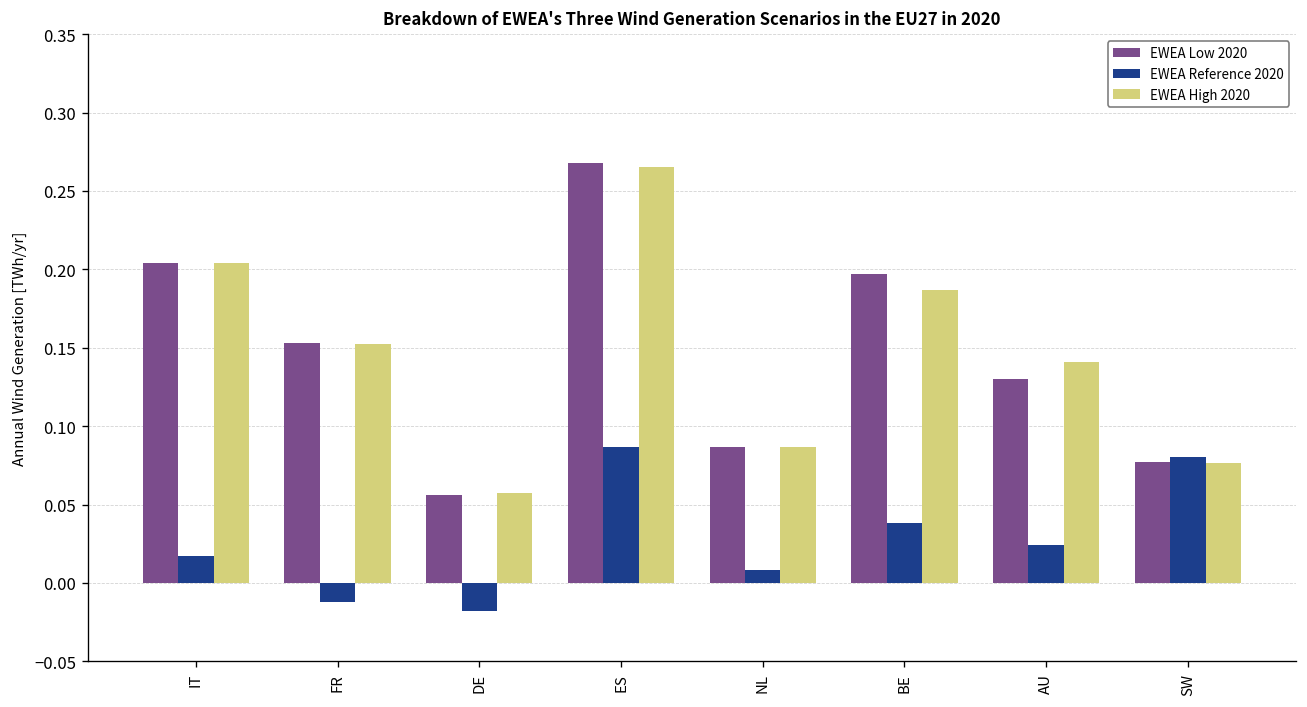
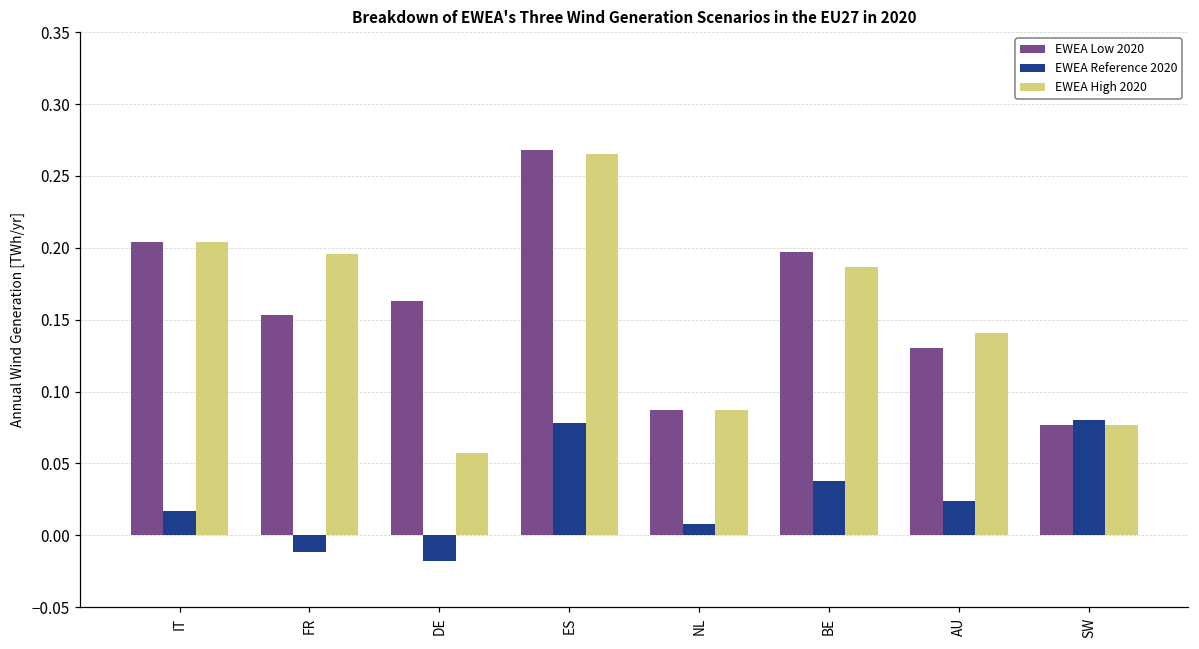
  {
    "EWEA Low 2020": {
      "IT": 0.204,
      "FR": 0.153,
-     "DE": 0.056,
+     "DE": 0.163,
      "ES": 0.268,
      "NL": 0.087,
      "BE": 0.197,
      "AU": 0.130,
      "SW": 0.077
    },
    "EWEA Reference 2020": {
      "IT": 0.017,
      "FR": -0.012,
      "DE": -0.018,
-     "ES": 0.087,
+     "ES": 0.078,
      "NL": 0.008,
      "BE": 0.038,
      "AU": 0.024,
      "SW": 0.080
    },
    "EWEA High 2020": {
      "IT": 0.204,
-     "FR": 0.152,
+     "FR": 0.196,
      "DE": 0.057,
      "ES": 0.265,
      "NL": 0.087,
      "BE": 0.187,
      "AU": 0.141,
      "SW": 0.076
    }
  }
